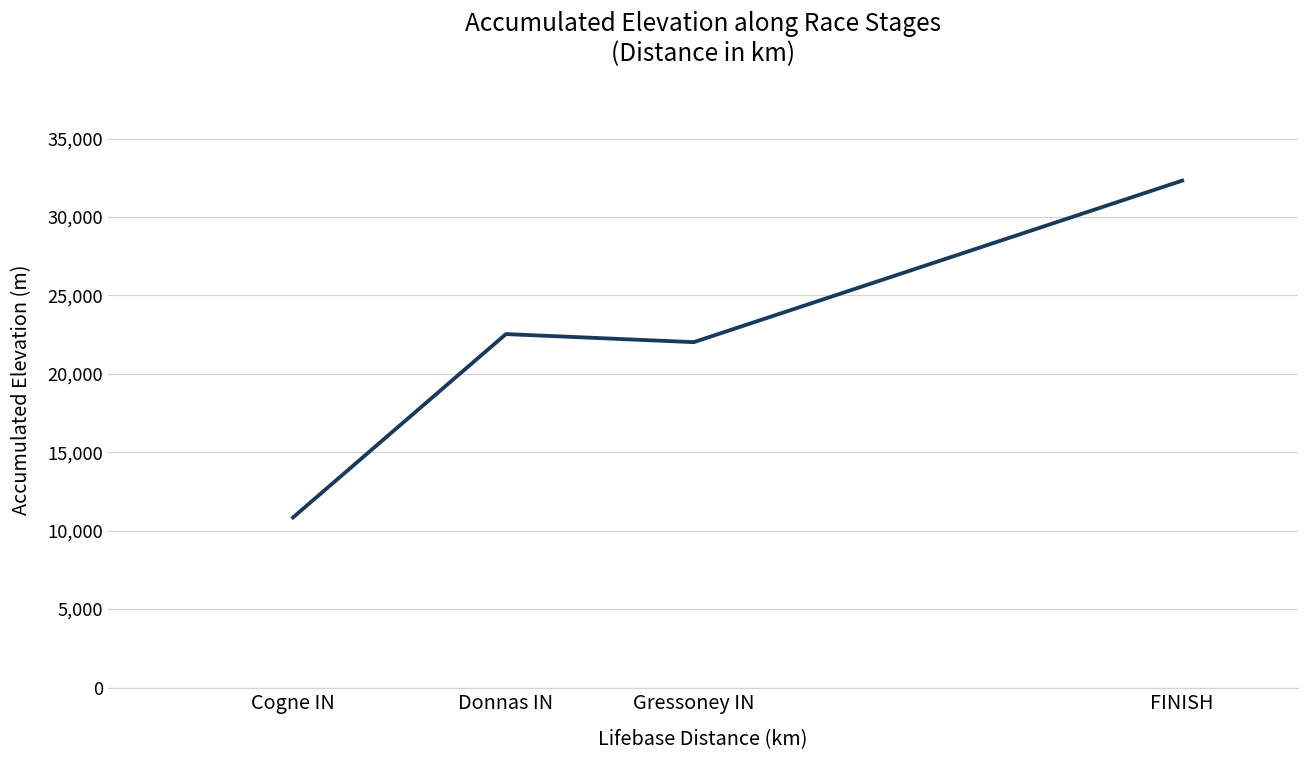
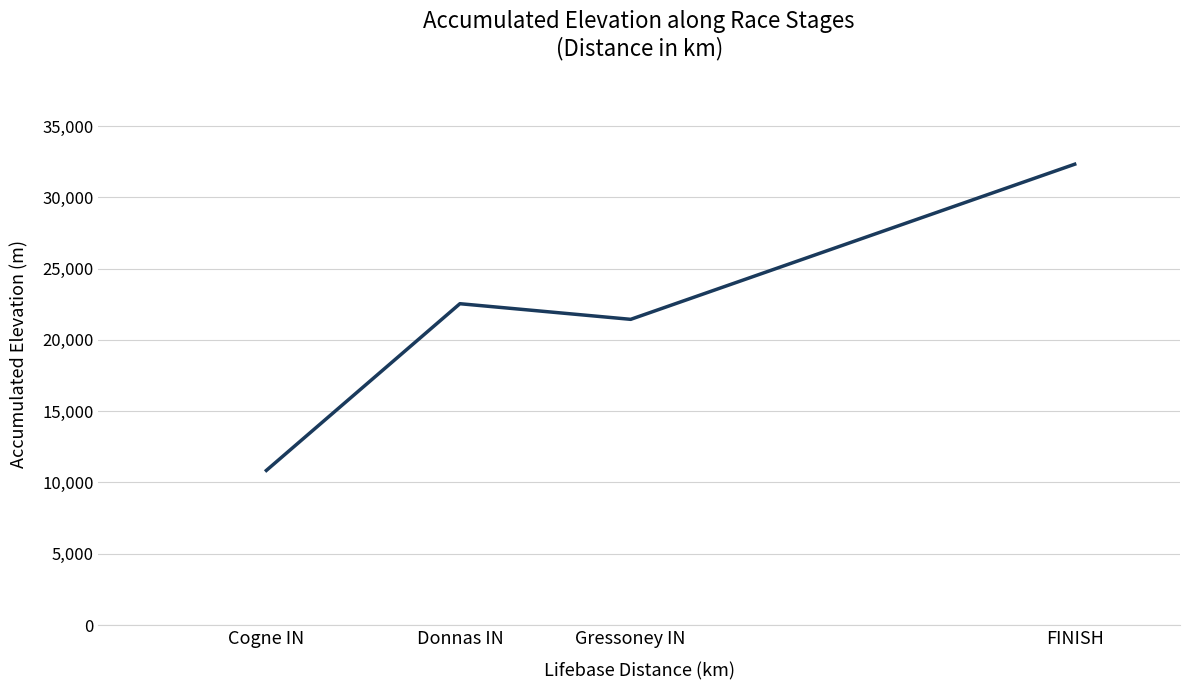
  {
    "Cogne IN": "10,800",
    "Donnas IN": "22,500",
-   "Gressoney IN": "22,000",
+   "Gressoney IN": "21,400",
    "FINISH": "32,300"
  }
